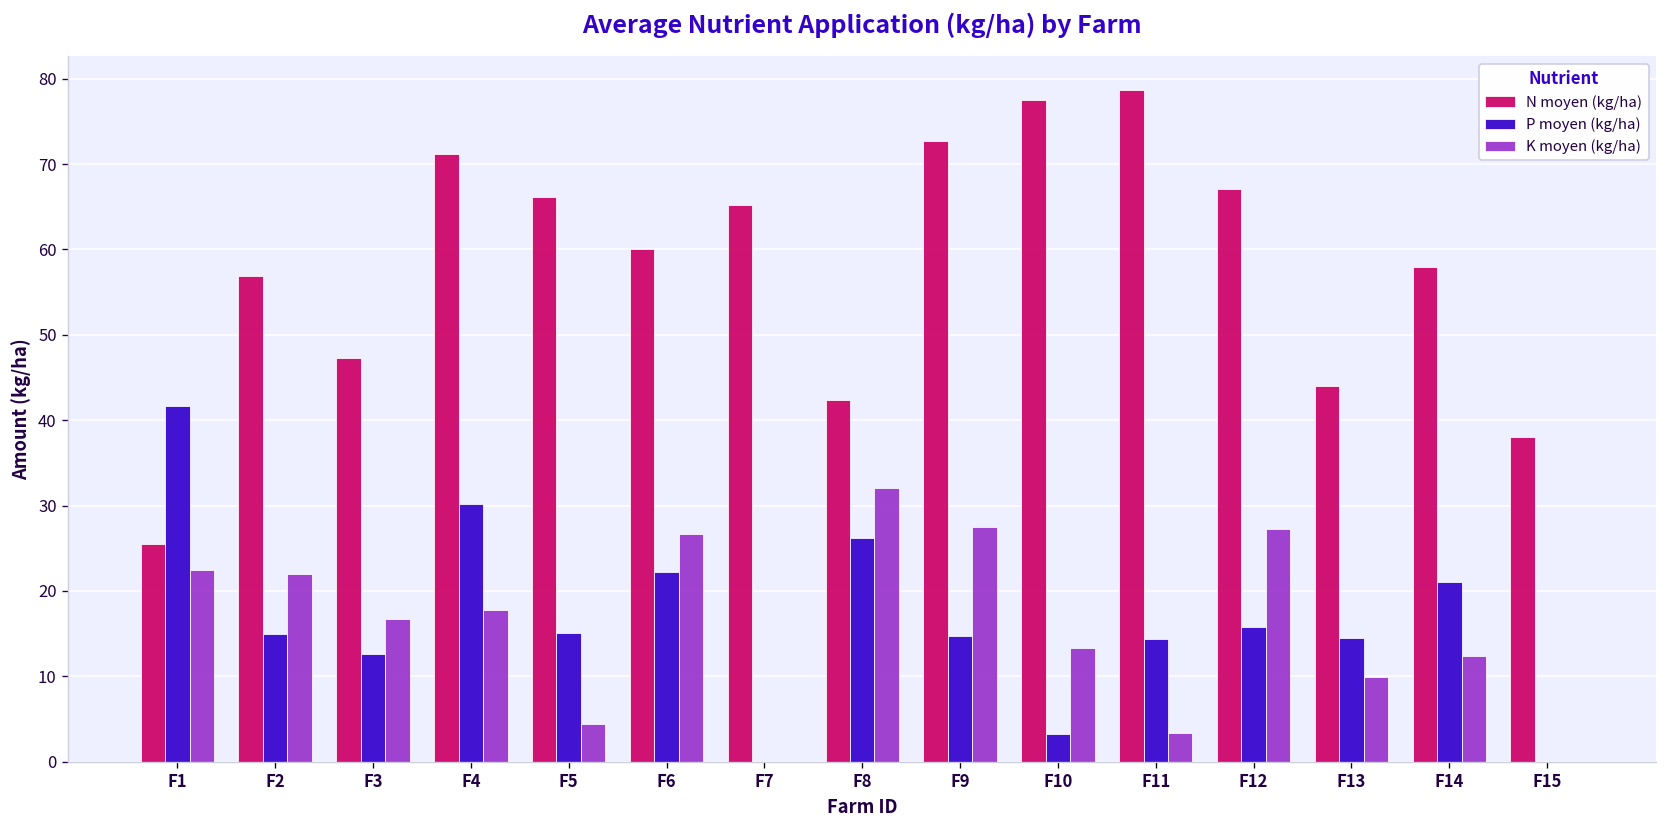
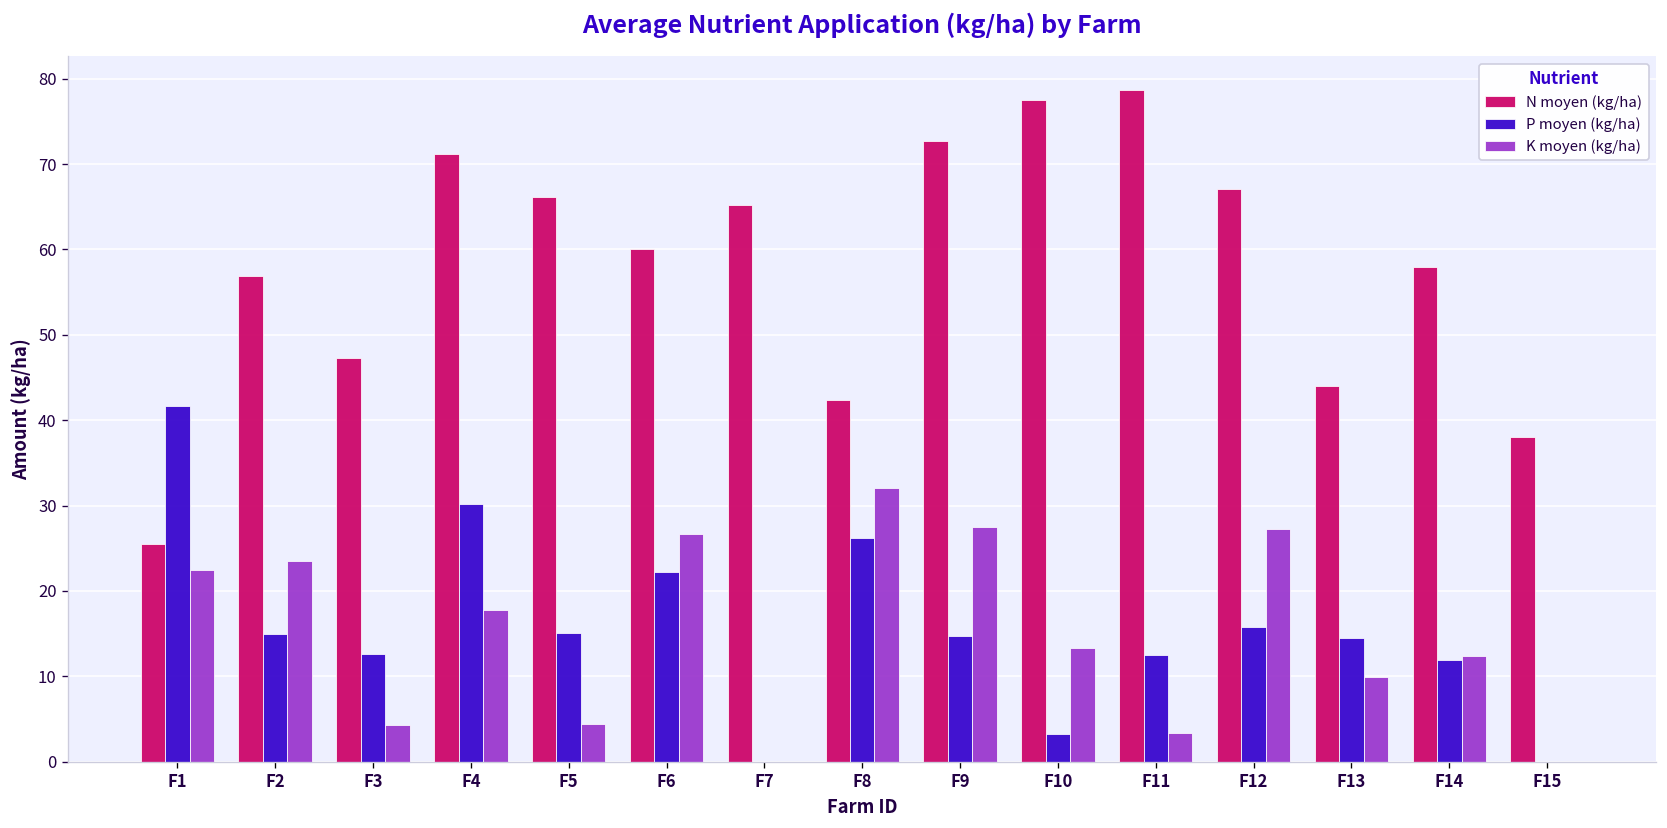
  {
    "N moyen (kg/ha)": {
      "F1": 26,
      "F2": 57,
      "F3": 47,
      "F4": 71,
      "F5": 66,
      "F6": 60,
      "F7": 65,
      "F8": 42,
      "F9": 73,
      "F10": 78,
      "F11": 79,
      "F12": 67,
      "F13": 44,
      "F14": 58,
      "F15": 38
    },
    "P moyen (kg/ha)": {
      "F1": 42,
      "F2": 15,
      "F3": 13,
      "F4": 30,
      "F5": 15,
      "F6": 22,
      "F7": 0,
      "F8": 26,
      "F9": 15,
      "F10": 3,
-     "F11": 14,
+     "F11": 13,
      "F12": 16,
      "F13": 15,
-     "F14": 21,
+     "F14": 12,
      "F15": 0
    },
    "K moyen (kg/ha)": {
      "F1": 23,
-     "F2": 22,
-     "F3": 17,
+     "F2": 24,
+     "F3": 4,
      "F4": 18,
      "F5": 4,
      "F6": 27,
      "F7": 0,
      "F8": 32,
      "F9": 28,
      "F10": 13,
      "F11": 3,
      "F12": 27,
      "F13": 10,
      "F14": 12,
      "F15": 0
    }
  }
